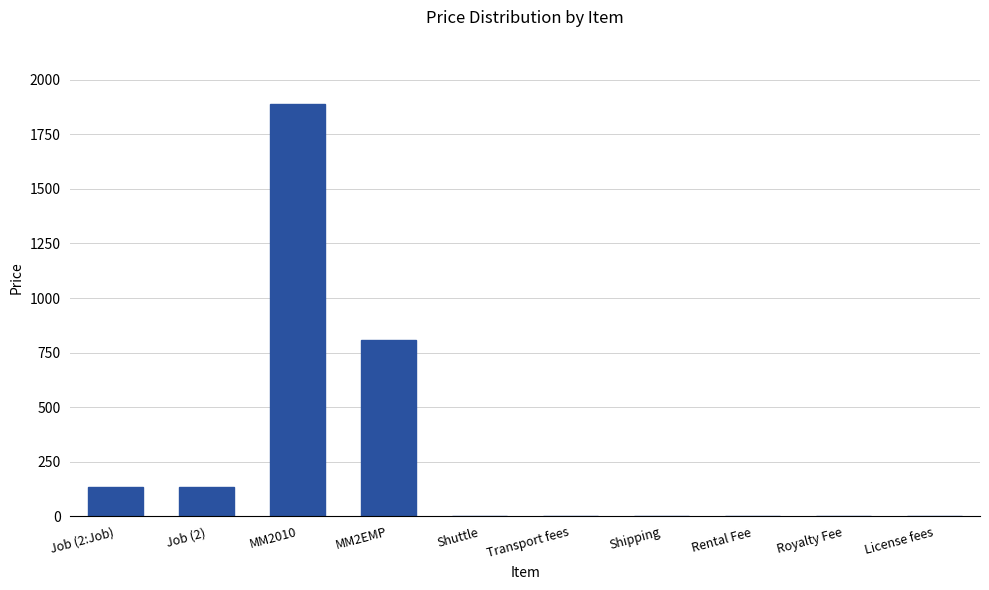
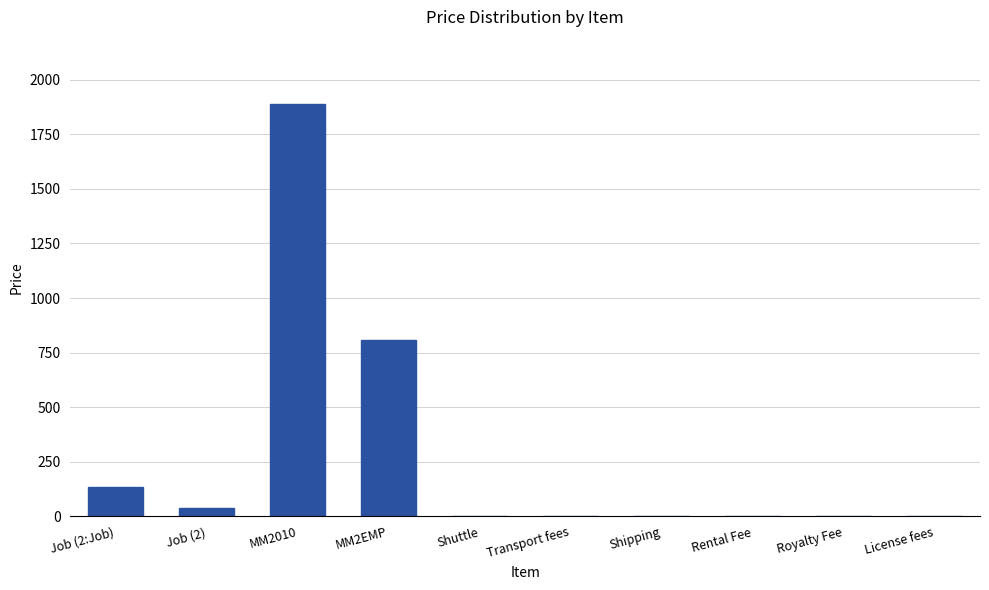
  {
    "Job (2:Job)": 130,
-   "Job (2)": 130,
+   "Job (2)": 40,
    "MM2010": 1890,
    "MM2EMP": 810,
    "Shuttle": 0,
    "Transport fees": 0,
    "Shipping": 0,
    "Rental Fee": 0,
    "Royalty Fee": 0,
    "License fees": 0
  }
